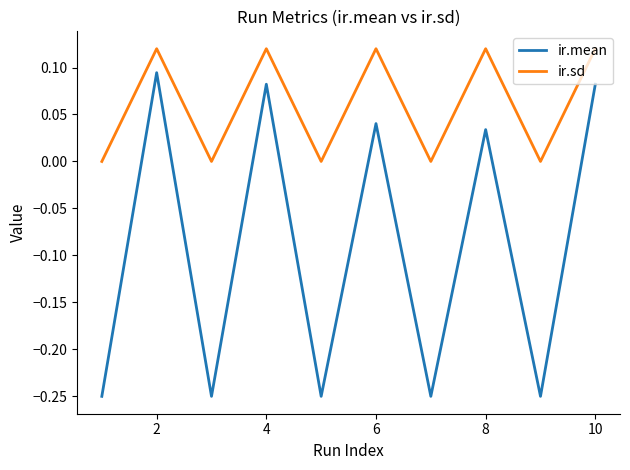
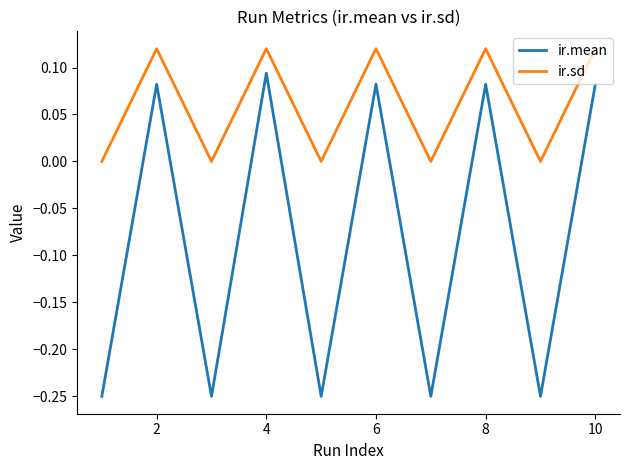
  {
    "ir.mean": {
-     "2": 0.09,
-     "4": 0.08,
-     "6": 0.04,
-     "8": 0.03
+     "2": 0.08,
+     "4": 0.09,
+     "6": 0.08,
+     "8": 0.08
    },
    "ir.sd": {
      "2": 0.12,
      "4": 0.12,
      "6": 0.12,
      "8": 0.12
    }
  }
